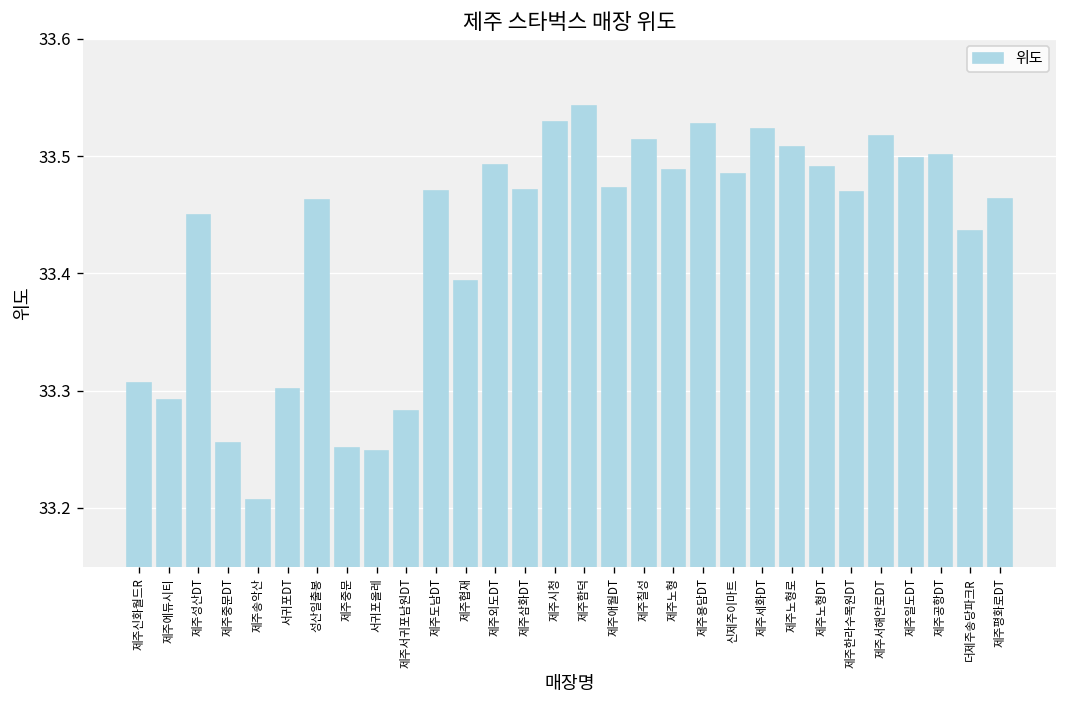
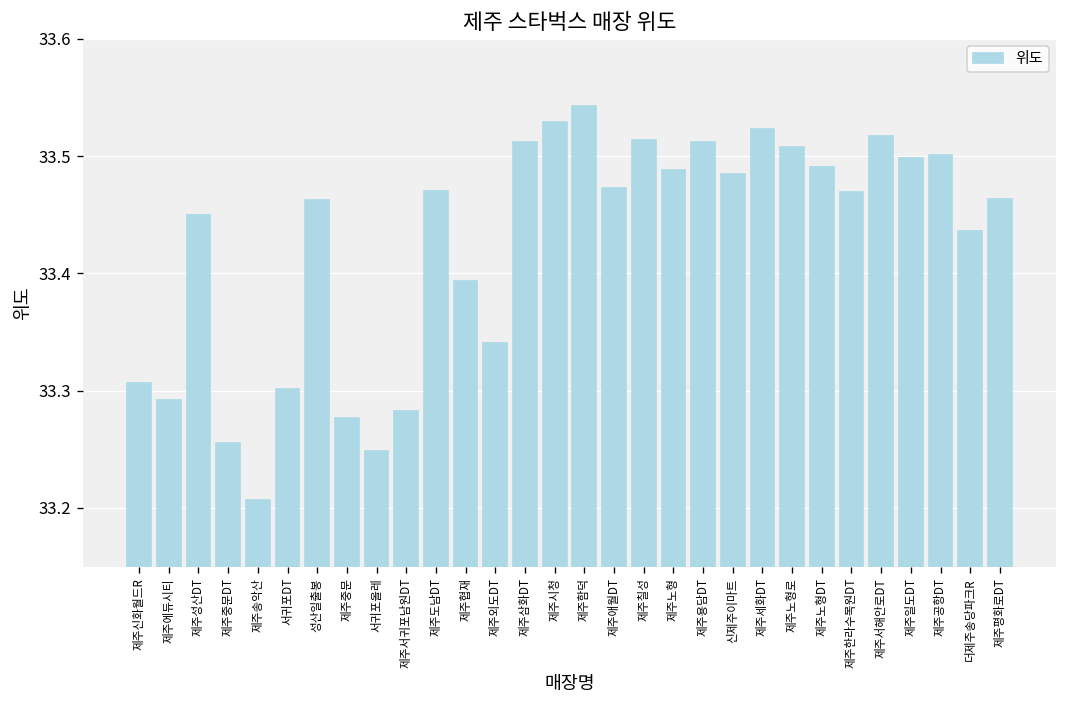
  {
    "제주신화월드R": 33.31,
    "제주에듀시티": 33.29,
    "제주성산DT": 33.45,
    "제주중문DT": 33.25,
    "제주송악산": 33.21,
    "서귀포DT": 33.30,
    "성산일출봉": 33.46,
-   "제주중문": 33.25,
+   "제주중문": 33.28,
    "서귀포올레": 33.25,
    "제주서귀포남원DT": 33.28,
    "제주도남DT": 33.47,
    "제주협재": 33.39,
-   "제주외도DT": 33.49,
-   "제주삼화DT": 33.47,
+   "제주외도DT": 33.34,
+   "제주삼화DT": 33.51,
    "제주시청": 33.53,
    "제주함덕": 33.54,
    "제주애월DT": 33.47,
    "제주칠성": 33.51,
    "제주노형": 33.49,
-   "제주용담DT": 33.53,
+   "제주용담DT": 33.51,
    "신제주이마트": 33.48,
    "제주세화DT": 33.52,
    "제주노형로": 33.51,
    "제주노형DT": 33.49,
    "제주한라수목원DT": 33.47,
    "제주서해안로DT": 33.52,
    "제주일도DT": 33.50,
    "제주공항DT": 33.50,
    "더제주송당파크R": 33.44,
    "제주평화로DT": 33.46
  }
